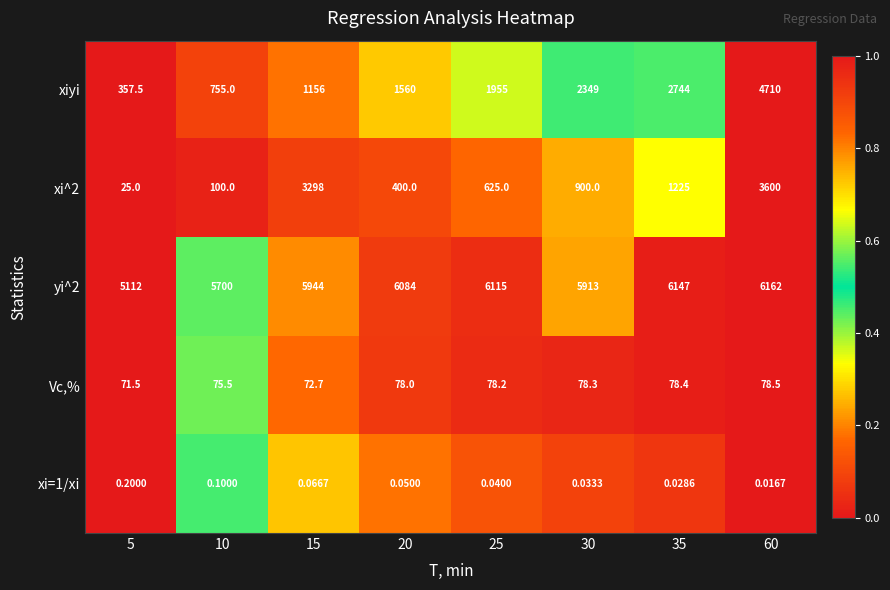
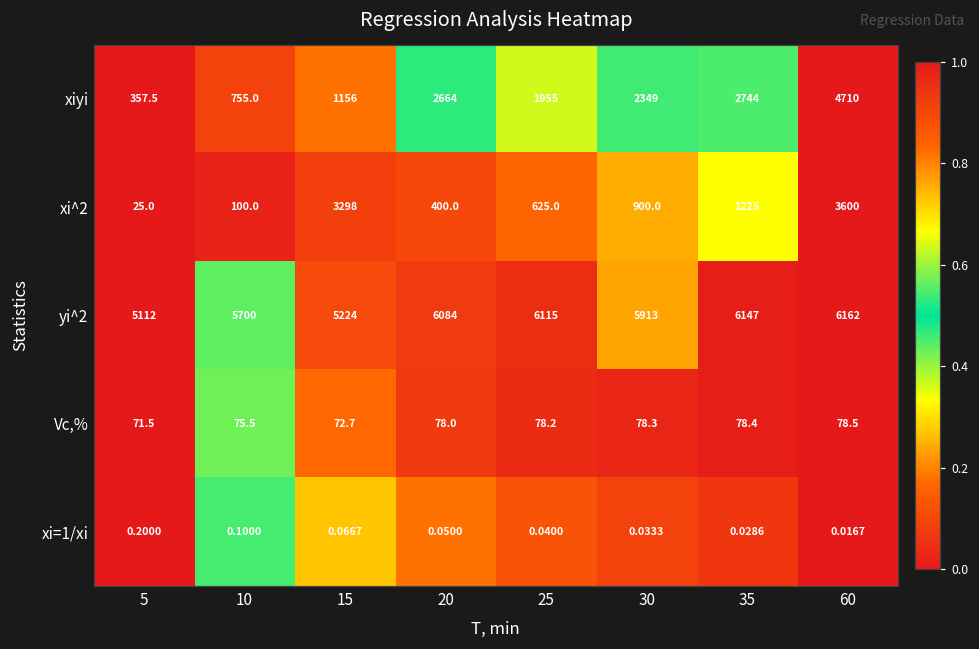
  {
    "xiyi": {
      "5": 357.5,
      "10": 755.0,
      "15": 1156,
-     "20": 1560,
+     "20": 2664,
      "25": 1955,
      "30": 2349,
      "35": 2744,
      "60": 4710
    },
    "xi^2": {
      "5": 25.0,
      "10": 100.0,
      "15": 3298,
      "20": 400.0,
      "25": 625.0,
      "30": 900.0,
      "35": 1225,
      "60": 3600
    },
    "yi^2": {
      "5": 5112,
      "10": 5700,
-     "15": 5944,
+     "15": 5224,
      "20": 6084,
      "25": 6115,
      "30": 5913,
      "35": 6147,
      "60": 6162
    },
    "Vc,%": {
      "5": 71.5,
      "10": 75.5,
      "15": 72.7,
      "20": 78.0,
      "25": 78.2,
      "30": 78.3,
      "35": 78.4,
      "60": 78.5
    },
    "xi=1/xi": {
      "5": 0.2000,
      "10": 0.1000,
      "15": 0.0667,
      "20": 0.0500,
      "25": 0.0400,
      "30": 0.0333,
      "35": 0.0286,
      "60": 0.0167
    }
  }
